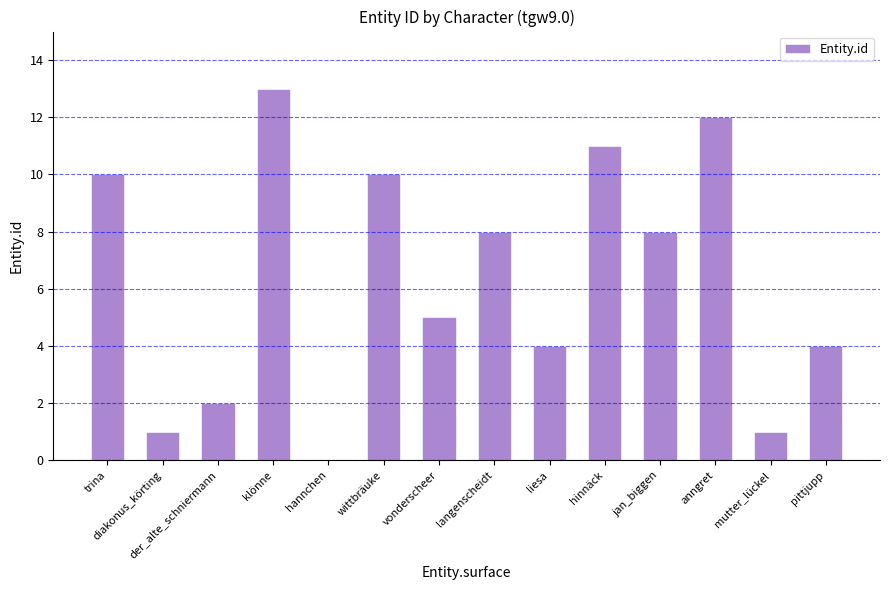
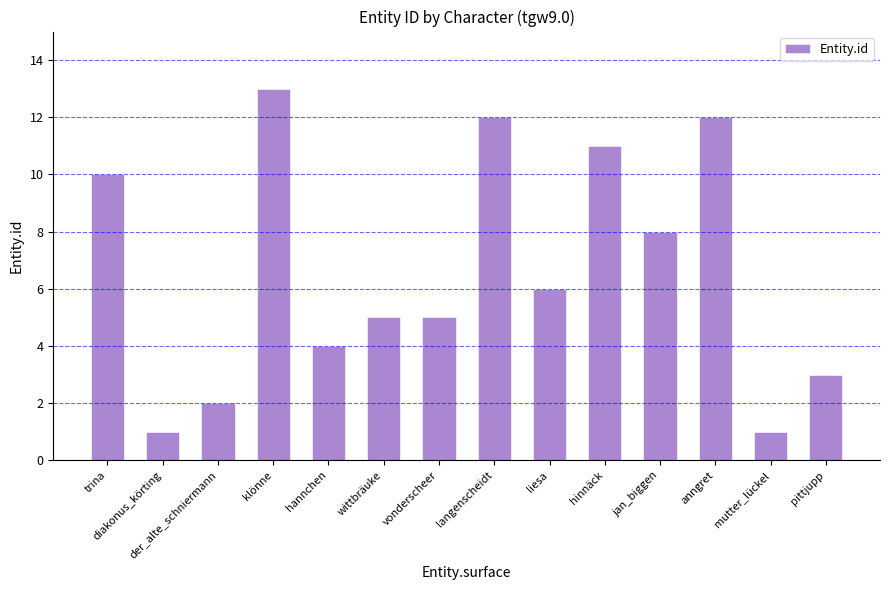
  {
    "trina": 10,
    "diakonus_körting": 1,
    "der_alte_schniermann": 2,
    "klönne": 13,
-   "hannchen": 0,
-   "wittbräuke": 10,
+   "hannchen": 4,
+   "wittbräuke": 5,
    "vonderscheer": 5,
-   "langenscheidt": 8,
-   "liesa": 4,
+   "langenscheidt": 12,
+   "liesa": 6,
    "hinnäck": 11,
    "jan_biggen": 8,
    "anngret": 12,
    "mutter_lückel": 1,
-   "pittjupp": 4
+   "pittjupp": 3
  }
